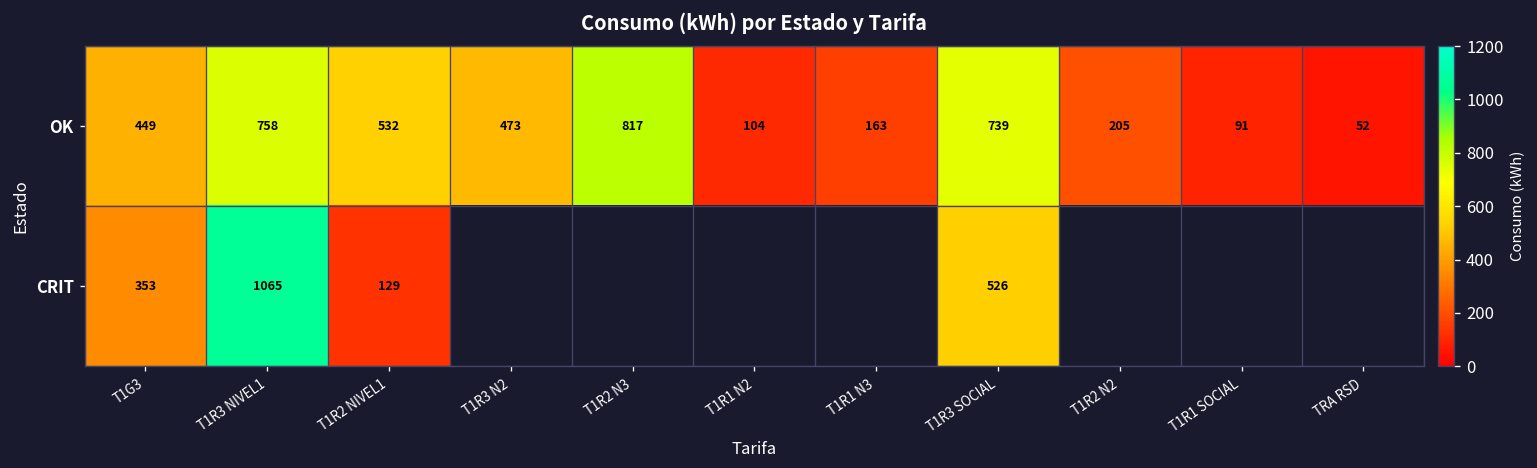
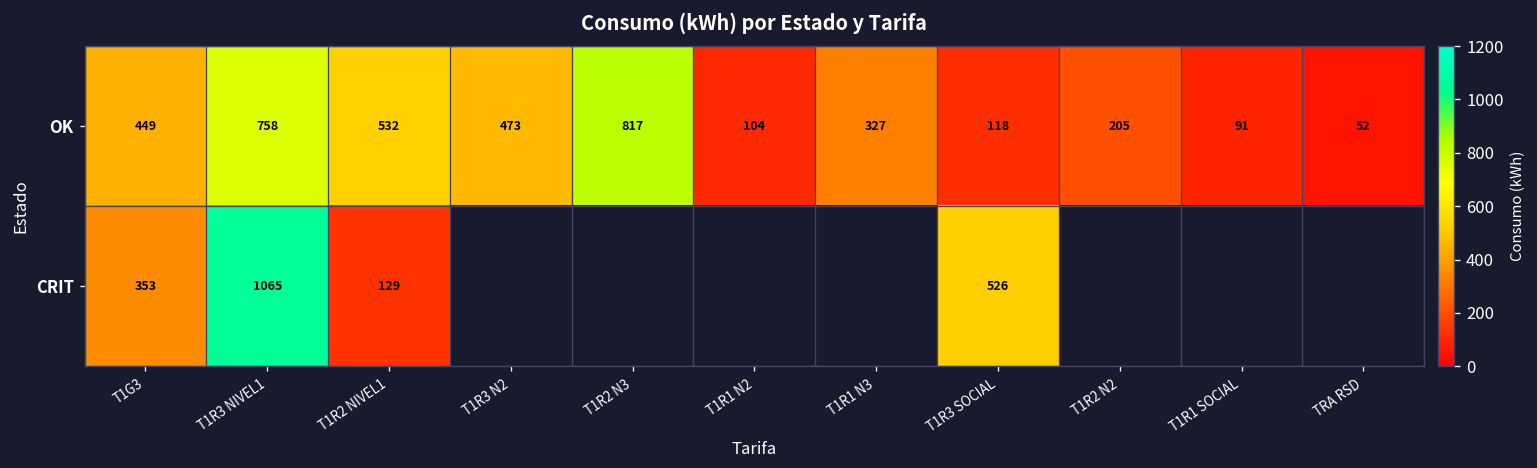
  {
    "OK": {
      "T1G3": 449,
      "T1R3 NIVEL1": 758,
      "T1R2 NIVEL1": 532,
      "T1R3 N2": 473,
      "T1R2 N3": 817,
      "T1R1 N2": 104,
-     "T1R1 N3": 163,
-     "T1R3 SOCIAL": 739,
+     "T1R1 N3": 327,
+     "T1R3 SOCIAL": 118,
      "T1R2 N2": 205,
      "T1R1 SOCIAL": 91,
      "TRA RSD": 52
    },
    "CRIT": {
      "T1G3": 353,
      "T1R3 NIVEL1": 1065,
      "T1R2 NIVEL1": 129,
      "T1R3 SOCIAL": 526
    }
  }
